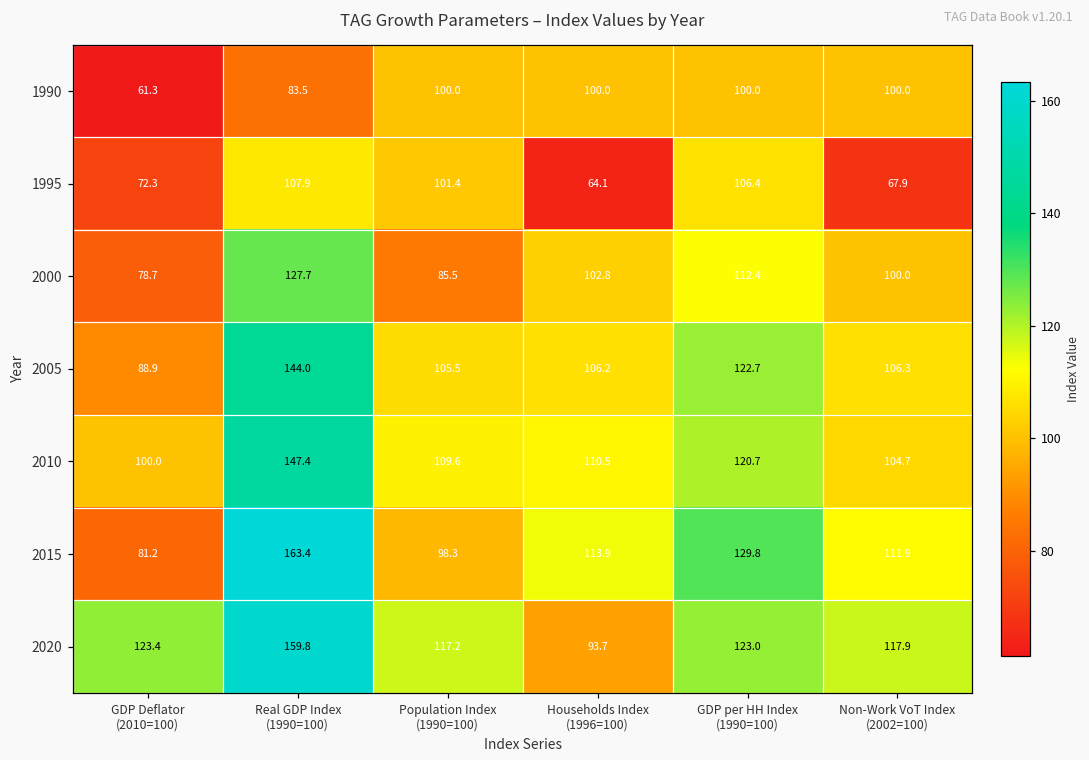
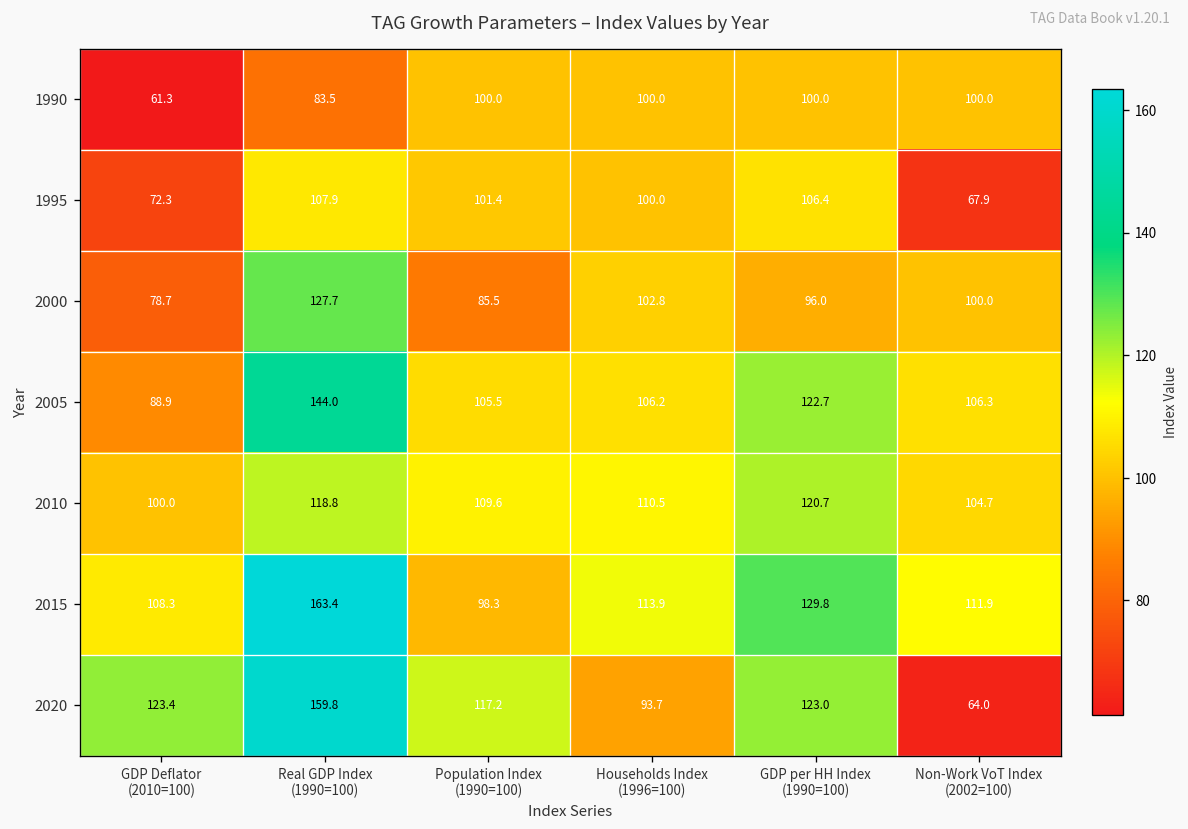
  {
    "1990": {
      "GDP Deflator (2010=100)": 61.3,
      "Real GDP Index (1990=100)": 83.5,
      "Population Index (1990=100)": 100.0,
      "Households Index (1996=100)": 100.0,
      "GDP per HH Index (1990=100)": 100.0,
      "Non-Work VoT Index (2002=100)": 100.0
    },
    "1995": {
      "GDP Deflator (2010=100)": 72.3,
      "Real GDP Index (1990=100)": 107.9,
      "Population Index (1990=100)": 101.4,
-     "Households Index (1996=100)": 64.1,
+     "Households Index (1996=100)": 100.0,
      "GDP per HH Index (1990=100)": 106.4,
      "Non-Work VoT Index (2002=100)": 67.9
    },
    "2000": {
      "GDP Deflator (2010=100)": 78.7,
      "Real GDP Index (1990=100)": 127.7,
      "Population Index (1990=100)": 85.5,
      "Households Index (1996=100)": 102.8,
-     "GDP per HH Index (1990=100)": 112.4,
+     "GDP per HH Index (1990=100)": 96.0,
      "Non-Work VoT Index (2002=100)": 100.0
    },
    "2005": {
      "GDP Deflator (2010=100)": 88.9,
      "Real GDP Index (1990=100)": 144.0,
      "Population Index (1990=100)": 105.5,
      "Households Index (1996=100)": 106.2,
      "GDP per HH Index (1990=100)": 122.7,
      "Non-Work VoT Index (2002=100)": 106.3
    },
    "2010": {
      "GDP Deflator (2010=100)": 100.0,
-     "Real GDP Index (1990=100)": 147.4,
+     "Real GDP Index (1990=100)": 118.8,
      "Population Index (1990=100)": 109.6,
      "Households Index (1996=100)": 110.5,
      "GDP per HH Index (1990=100)": 120.7,
      "Non-Work VoT Index (2002=100)": 104.7
    },
    "2015": {
-     "GDP Deflator (2010=100)": 81.2,
+     "GDP Deflator (2010=100)": 108.3,
      "Real GDP Index (1990=100)": 163.4,
      "Population Index (1990=100)": 98.3,
      "Households Index (1996=100)": 113.9,
      "GDP per HH Index (1990=100)": 129.8,
      "Non-Work VoT Index (2002=100)": 111.9
    },
    "2020": {
      "GDP Deflator (2010=100)": 123.4,
      "Real GDP Index (1990=100)": 159.8,
      "Population Index (1990=100)": 117.2,
      "Households Index (1996=100)": 93.7,
      "GDP per HH Index (1990=100)": 123.0,
-     "Non-Work VoT Index (2002=100)": 117.9
+     "Non-Work VoT Index (2002=100)": 64.0
    }
  }
